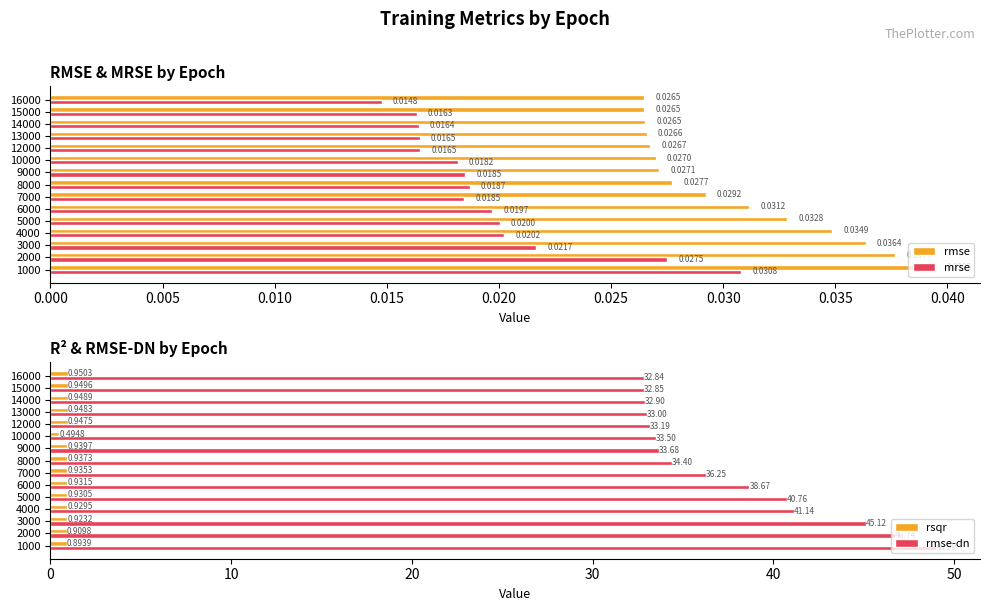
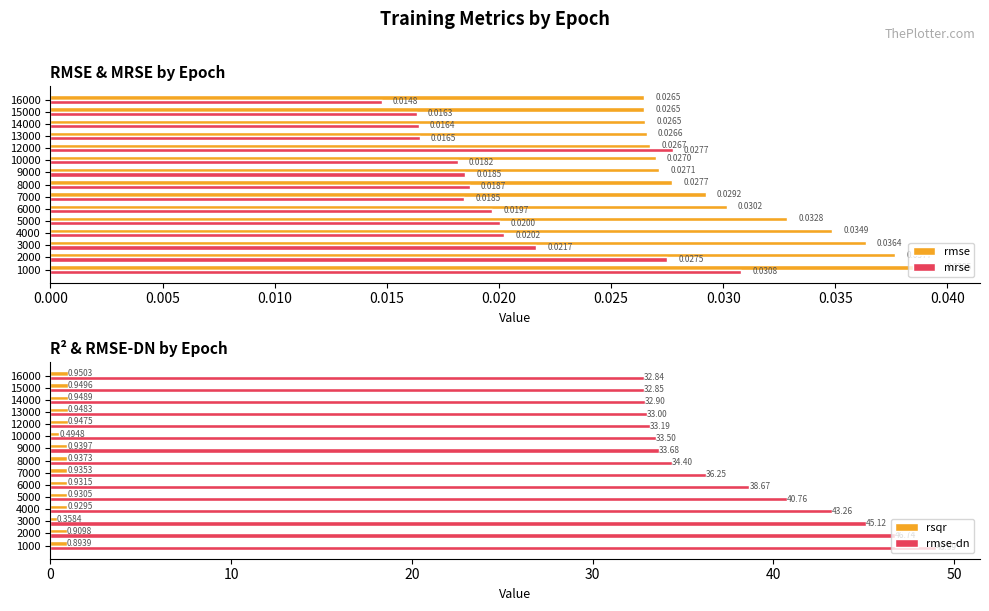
  {
    "RMSE & MRSE by Epoch": {
      "rmse": {
        "16000": 0.0265,
        "15000": 0.0265,
        "14000": 0.0265,
        "13000": 0.0266,
        "12000": 0.0267,
        "10000": 0.0270,
        "9000": 0.0271,
        "8000": 0.0277,
        "7000": 0.0292,
-       "6000": 0.0312,
+       "6000": 0.0302,
        "5000": 0.0328,
        "4000": 0.0349,
        "3000": 0.0364
      },
      "mrse": {
        "16000": 0.0148,
        "15000": 0.0163,
        "14000": 0.0164,
        "13000": 0.0165,
-       "12000": 0.0165,
+       "12000": 0.0277,
        "10000": 0.0182,
        "9000": 0.0185,
        "8000": 0.0187,
        "7000": 0.0185,
        "6000": 0.0197,
        "5000": 0.0200,
        "4000": 0.0202,
        "3000": 0.0217,
        "2000": 0.0275,
        "1000": 0.0308
      }
    },
    "R² & RMSE-DN by Epoch": {
      "rsqr": {
        "16000": 0.9503,
        "15000": 0.9496,
        "14000": 0.9489,
        "13000": 0.9483,
        "12000": 0.9475,
        "10000": 0.4948,
        "9000": 0.9397,
        "8000": 0.9373,
        "7000": 0.9353,
        "6000": 0.9315,
        "5000": 0.9305,
        "4000": 0.9295,
-       "3000": 0.9232,
+       "3000": 0.3584,
        "2000": 0.9098,
        "1000": 0.8939
      },
      "rmse-dn": {
        "16000": 32.84,
        "15000": 32.85,
        "14000": 32.90,
        "13000": 33.00,
        "12000": 33.19,
        "10000": 33.50,
        "9000": 33.68,
        "8000": 34.40,
        "7000": 36.25,
        "6000": 38.67,
        "5000": 40.76,
-       "4000": 41.14,
+       "4000": 43.26,
        "3000": 45.12
      }
    }
  }
